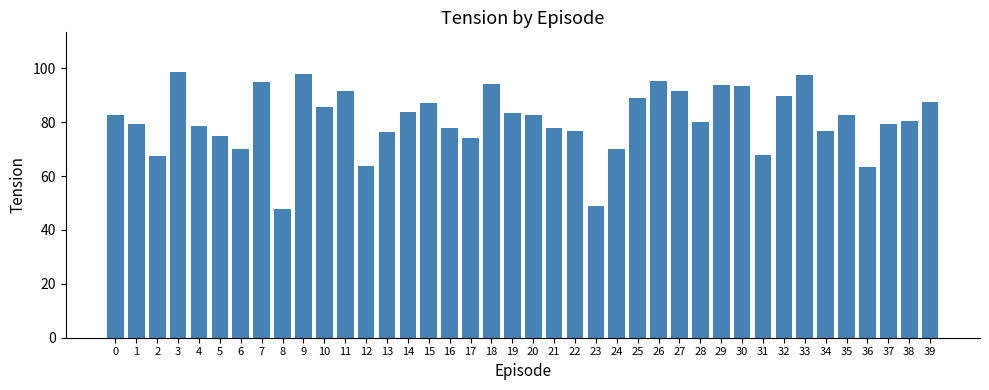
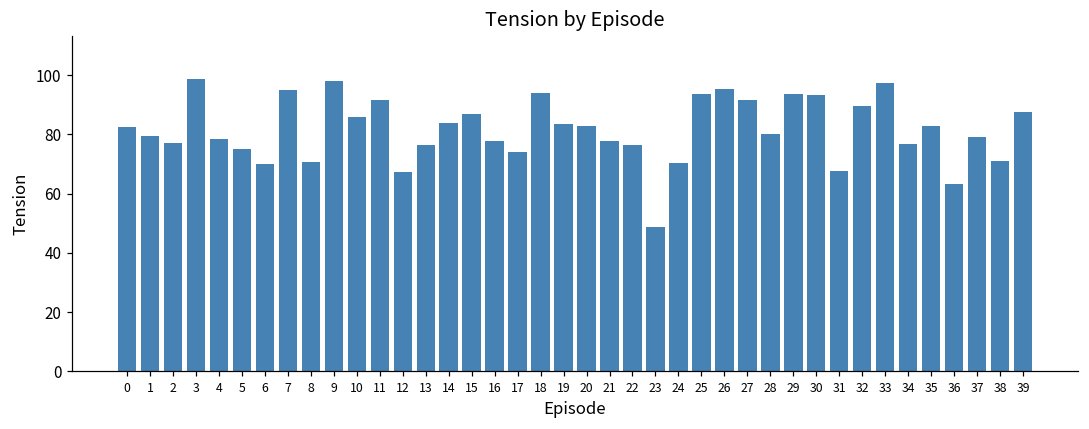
  {
    "0": 83,
    "1": 79,
-   "2": 67,
+   "2": 77,
    "3": 99,
    "4": 79,
    "5": 75,
    "6": 70,
    "7": 95,
-   "8": 48,
+   "8": 71,
    "9": 98,
    "10": 86,
    "11": 92,
-   "12": 64,
+   "12": 67,
    "13": 76,
    "14": 84,
    "15": 87,
    "16": 78,
    "17": 74,
    "18": 94,
    "19": 84,
    "20": 83,
    "21": 78,
    "22": 77,
    "23": 49,
    "24": 70,
-   "25": 89,
+   "25": 94,
    "26": 95,
    "27": 91,
    "28": 80,
    "29": 94,
    "30": 93,
    "31": 68,
    "32": 90,
    "33": 97,
    "34": 77,
    "35": 83,
    "36": 63,
    "37": 79,
-   "38": 80,
+   "38": 71,
    "39": 87
  }
